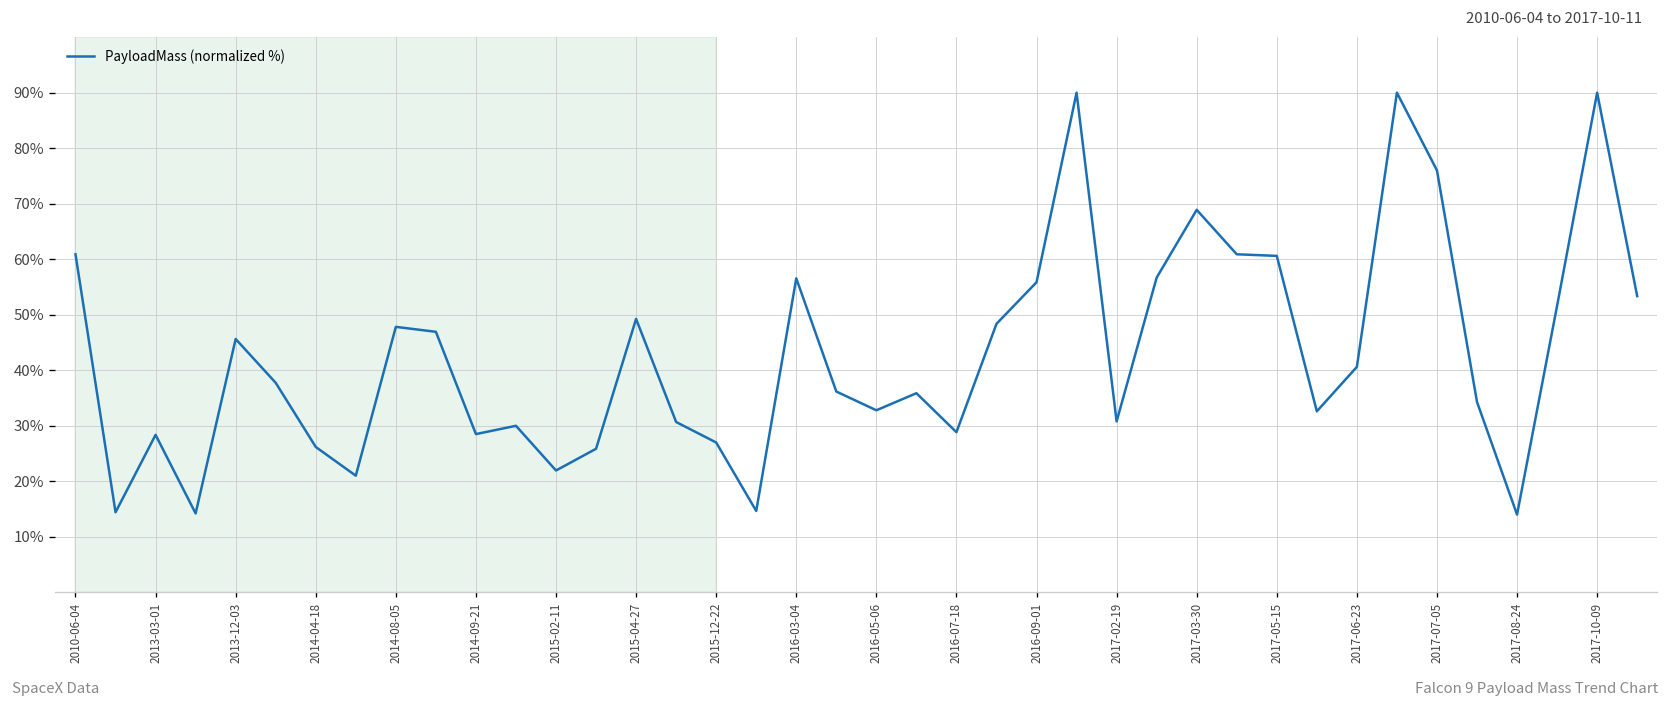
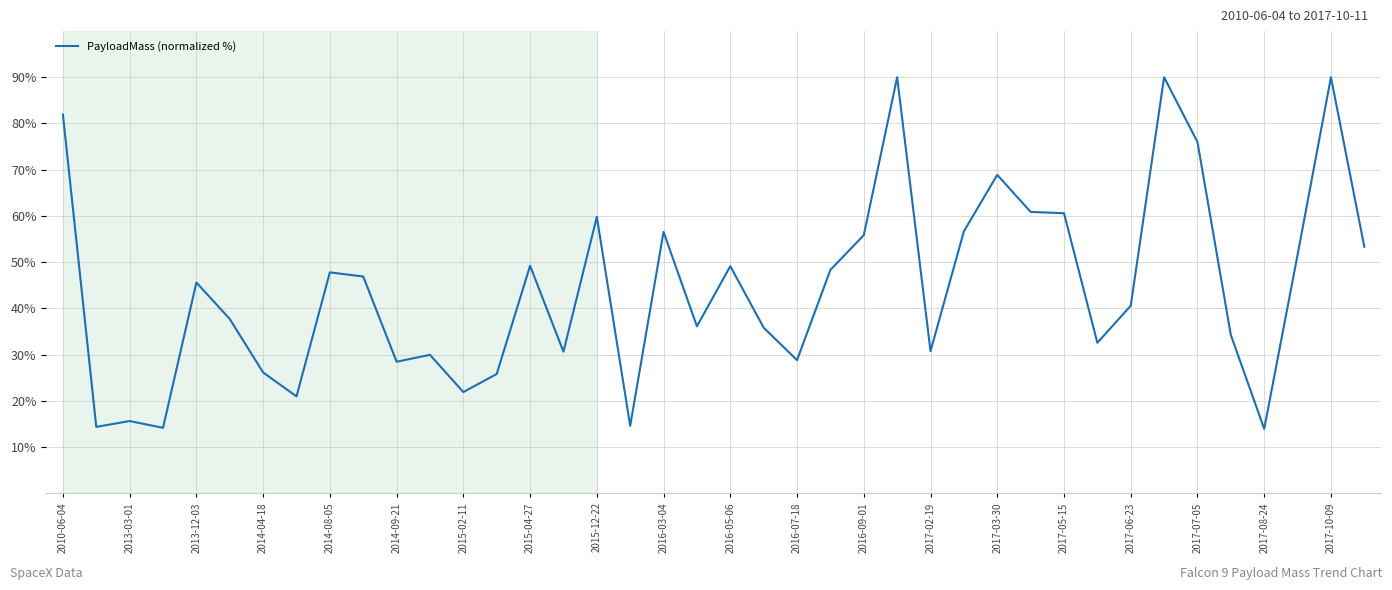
  {
-   "2010-06-04": "61%",
-   "2013-03-01": "28%",
+   "2010-06-04": "82%",
+   "2013-03-01": "16%",
    "2013-12-03": "46%",
    "2014-04-18": "26%",
    "2014-08-05": "48%",
    "2014-09-21": "28%",
    "2015-02-11": "22%",
    "2015-04-27": "49%",
-   "2015-12-22": "27%",
+   "2015-12-22": "60%",
    "2016-03-04": "57%",
-   "2016-05-06": "33%",
+   "2016-05-06": "49%",
    "2016-07-18": "29%",
    "2016-09-01": "56%",
    "2017-02-19": "31%",
    "2017-03-30": "69%",
    "2017-05-15": "61%",
    "2017-06-23": "41%",
    "2017-07-05": "76%",
    "2017-08-24": "14%",
    "2017-10-09": "90%"
  }
